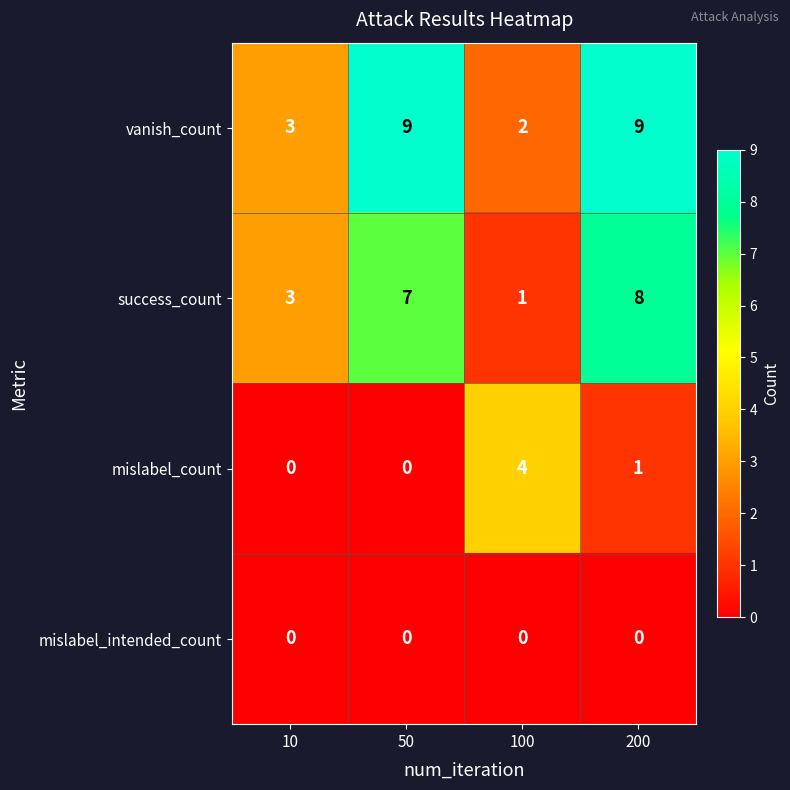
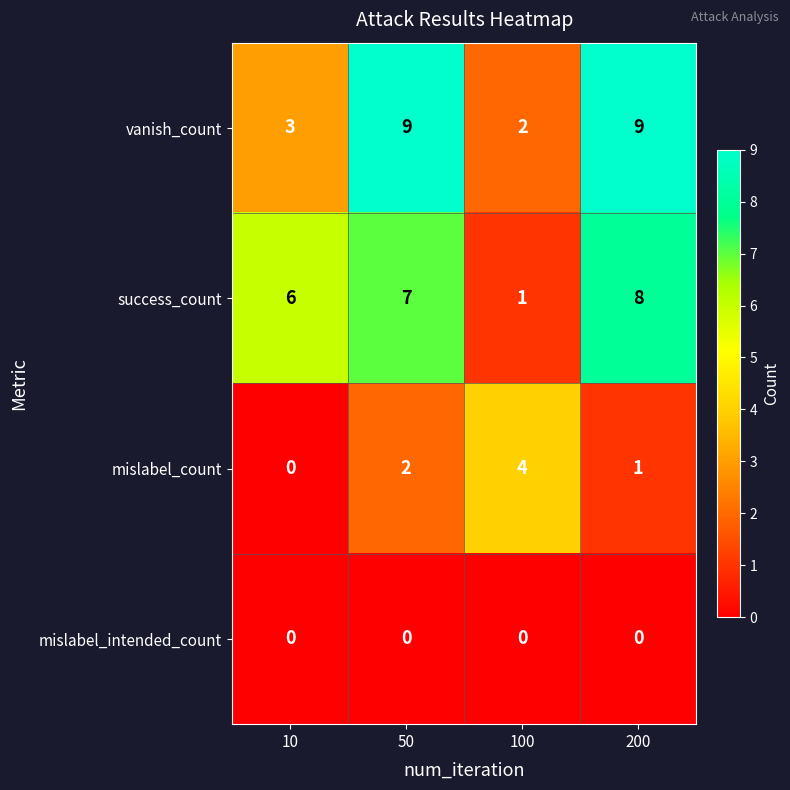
  {
    "vanish_count": {
      "10": 3,
      "50": 9,
      "100": 2,
      "200": 9
    },
    "success_count": {
-     "10": 3,
+     "10": 6,
      "50": 7,
      "100": 1,
      "200": 8
    },
    "mislabel_count": {
      "10": 0,
-     "50": 0,
+     "50": 2,
      "100": 4,
      "200": 1
    },
    "mislabel_intended_count": {
      "10": 0,
      "50": 0,
      "100": 0,
      "200": 0
    }
  }
